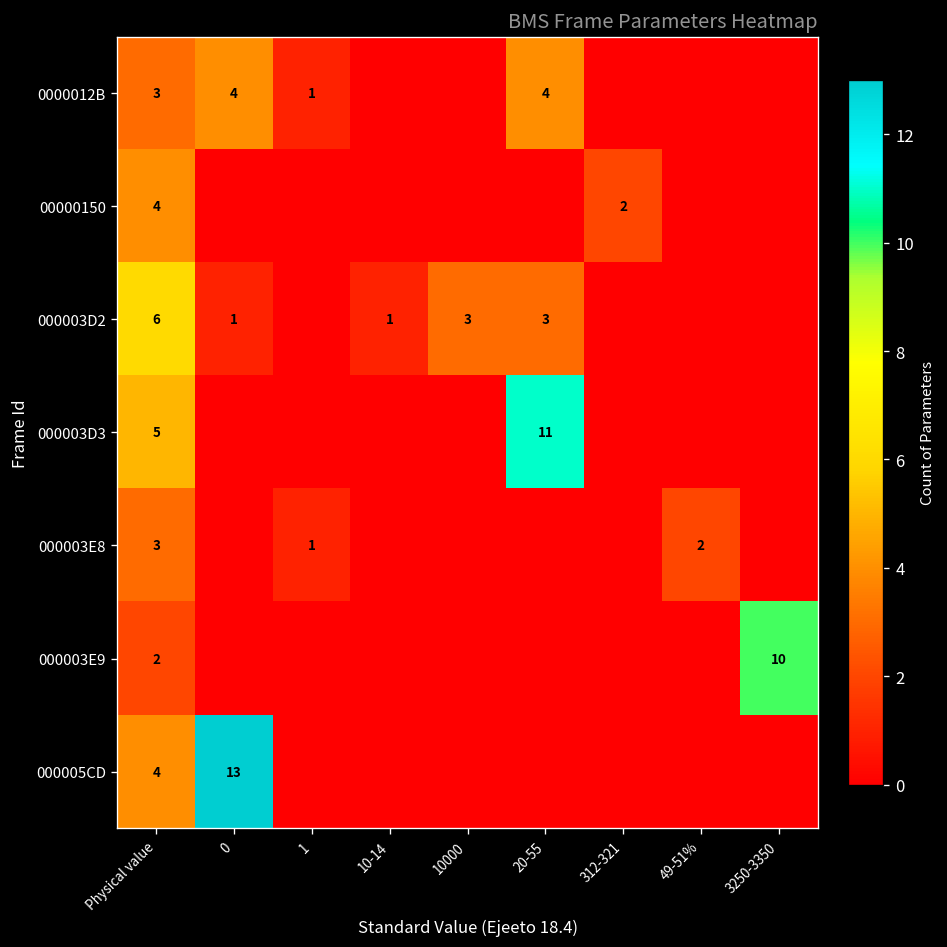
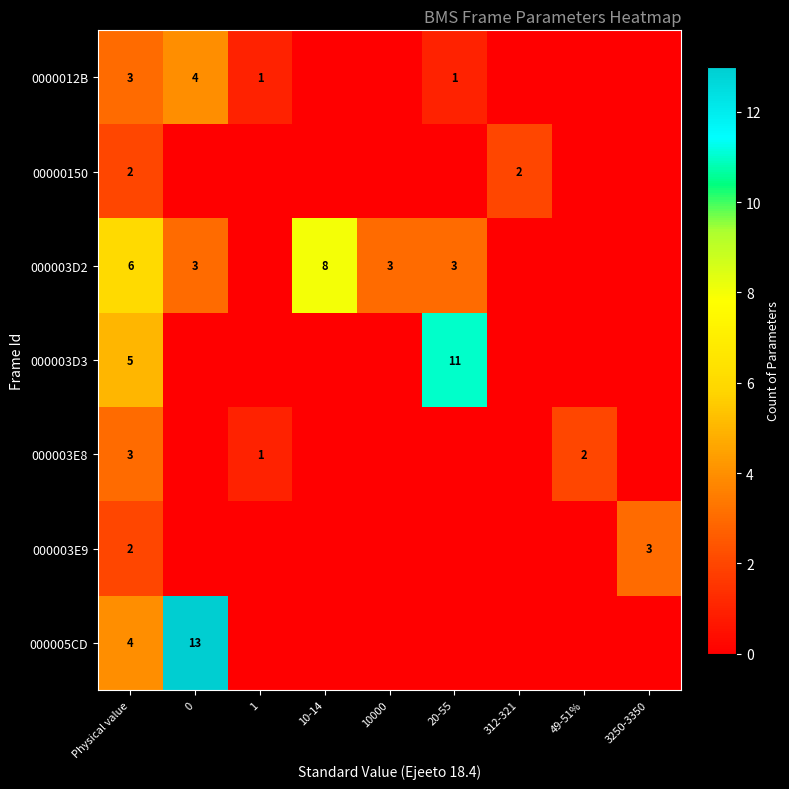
  {
    "0000012B": {
      "Physical value": 3,
      "0": 4,
      "1": 1,
-     "20-55": 4
+     "20-55": 1
    },
    "00000150": {
-     "Physical value": 4,
+     "Physical value": 2,
      "312-321": 2
    },
    "000003D2": {
      "Physical value": 6,
-     "0": 1,
-     "10-14": 1,
+     "0": 3,
+     "10-14": 8,
      "10000": 3,
      "20-55": 3
    },
    "000003D3": {
      "Physical value": 5,
      "20-55": 11
    },
    "000003E8": {
      "Physical value": 3,
      "1": 1,
      "49-51%": 2
    },
    "000003E9": {
      "Physical value": 2,
-     "3250-3350": 10
+     "3250-3350": 3
    },
    "000005CD": {
      "Physical value": 4,
      "0": 13
    }
  }
